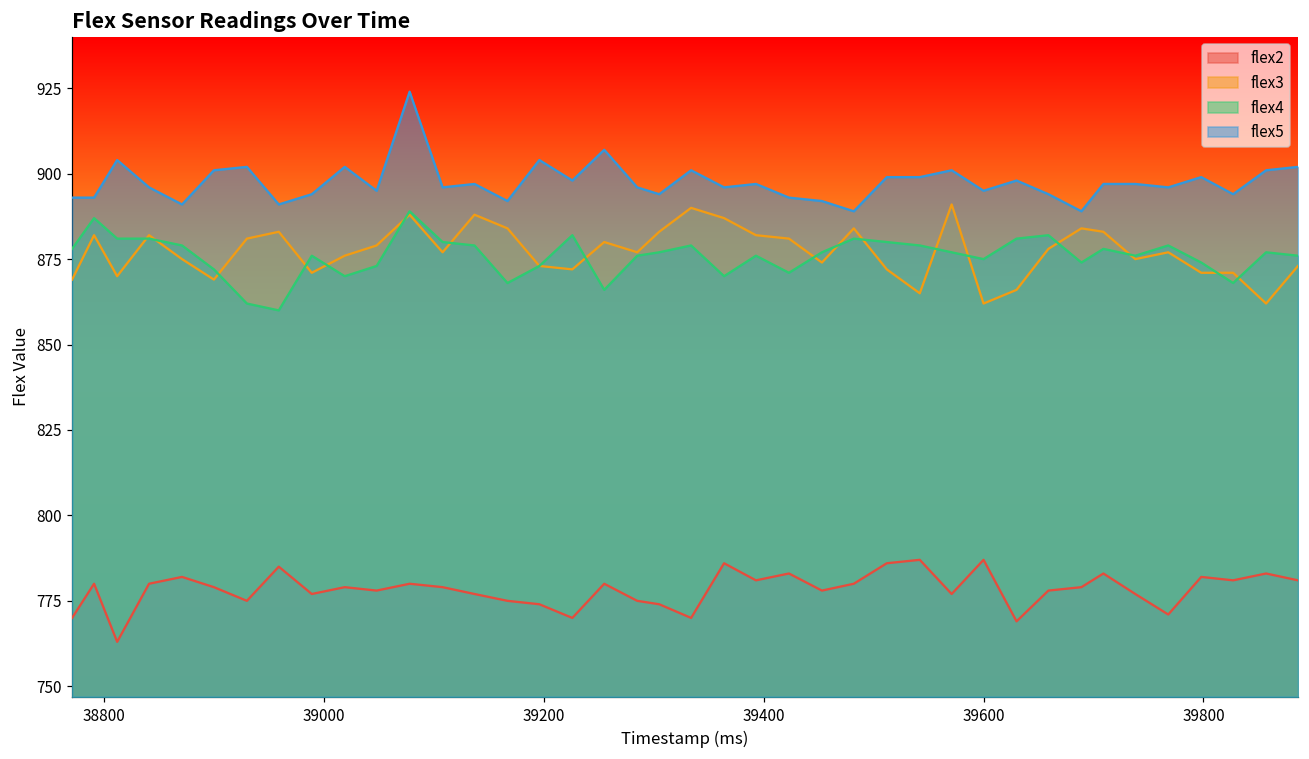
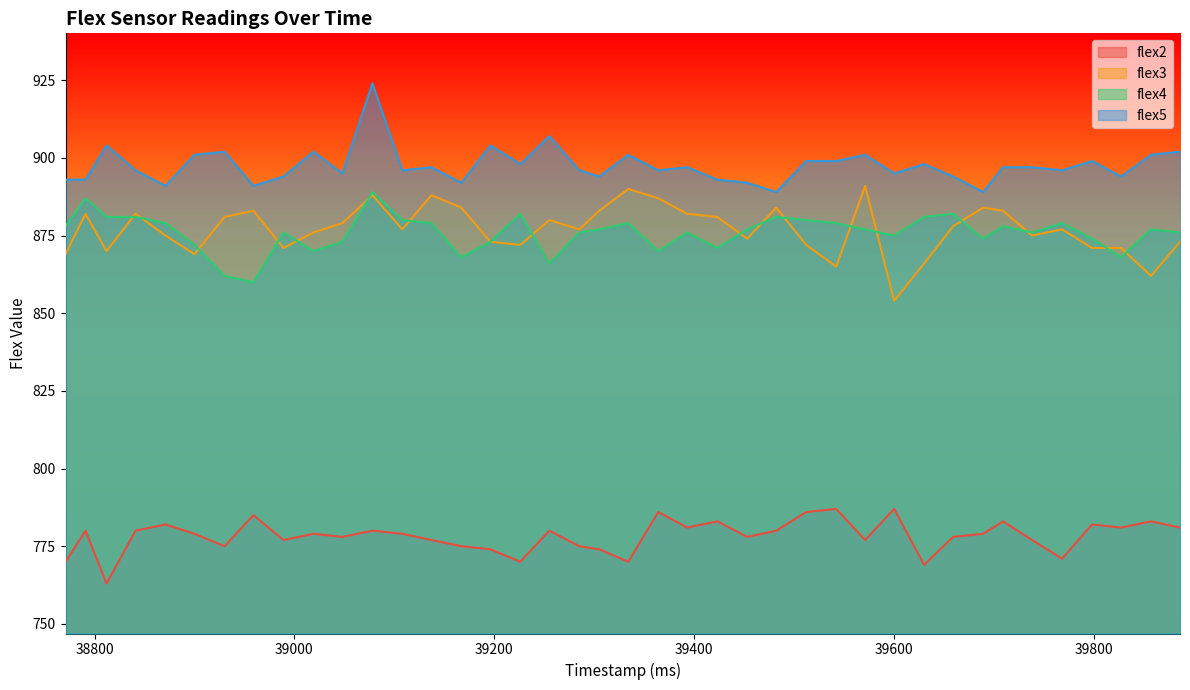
  {
    "flex2": {
      "39600": 787
    },
    "flex3": {
-     "39600": 862
+     "39600": 854
    },
    "flex4": {
      "39600": 875
    },
    "flex5": {
      "39600": 895
    }
  }
